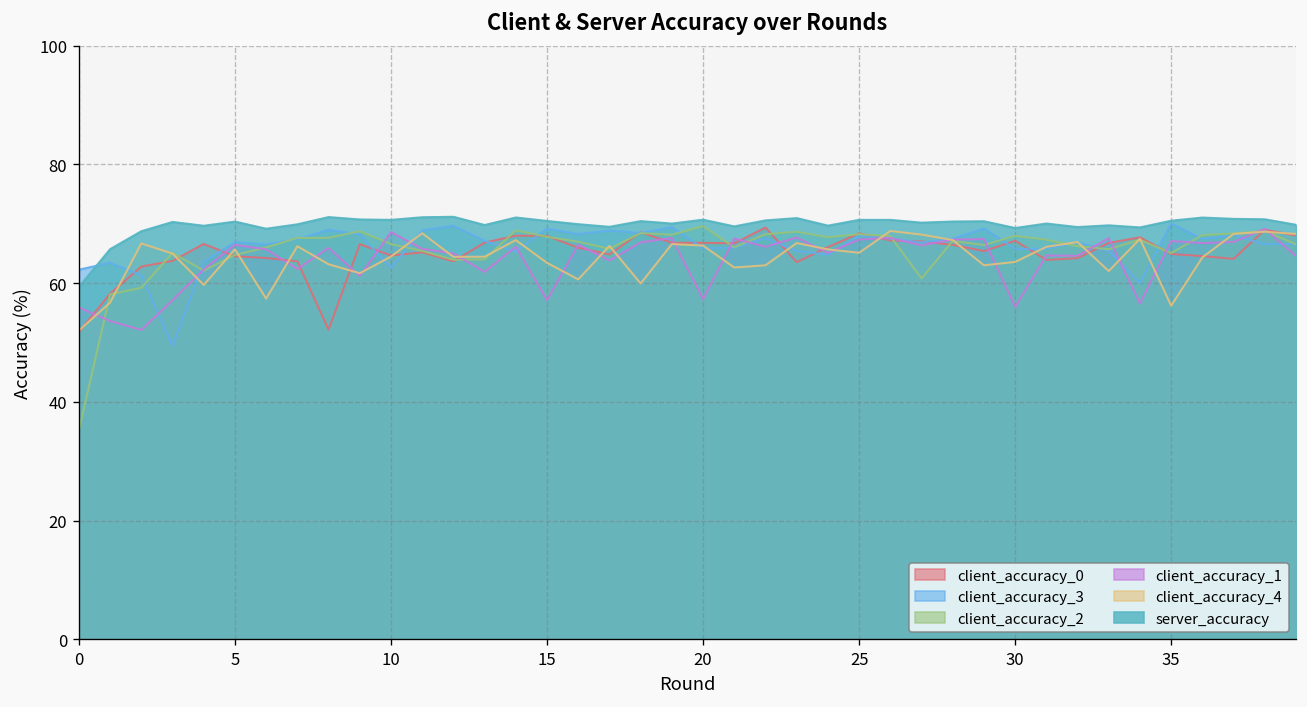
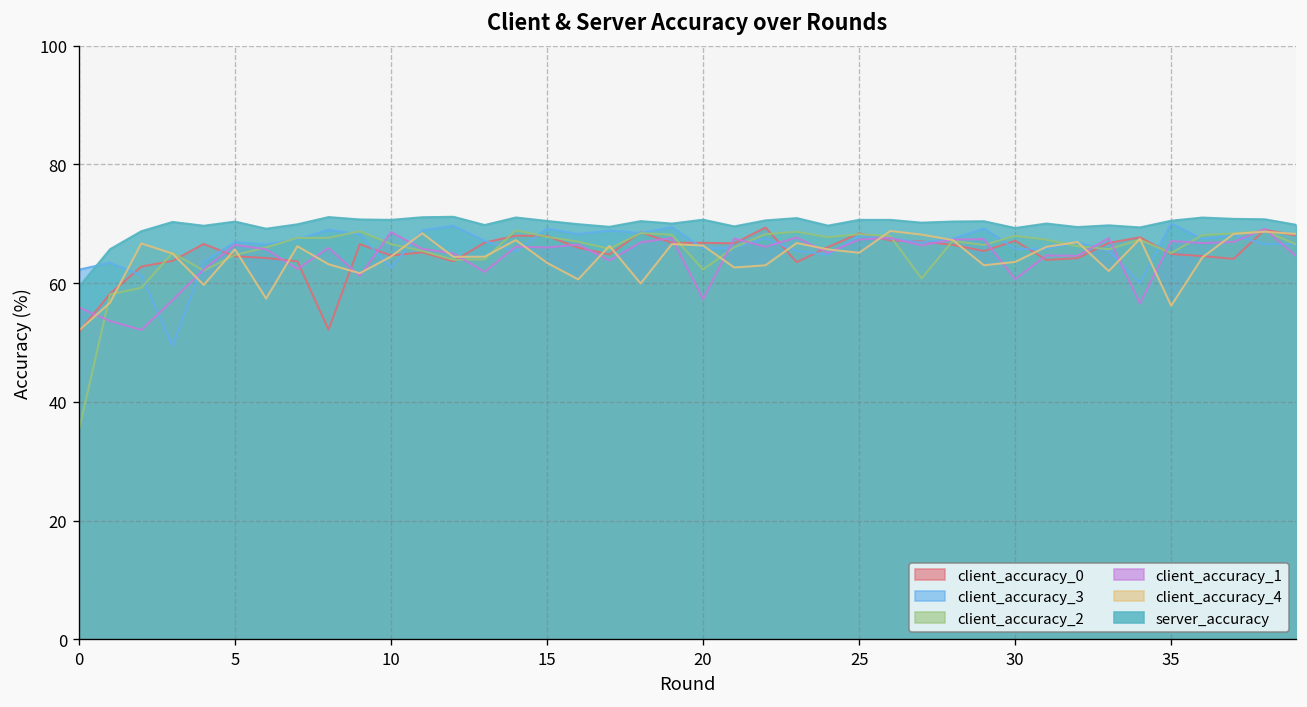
  {
    "client_accuracy_0": {
      "30": 67
    },
    "client_accuracy_2": {
      "0": 35,
      "10": 67,
-     "20": 70,
+     "20": 62,
      "30": 68
    },
    "client_accuracy_1": {
      "0": 56,
      "10": 69,
-     "15": 57,
+     "15": 66,
      "20": 57,
      "25": 67,
-     "30": 56,
+     "30": 61,
      "35": 67
    },
    "client_accuracy_4": {
      "5": 66,
      "15": 63,
      "25": 65,
      "30": 64,
      "35": 56
    }
  }
